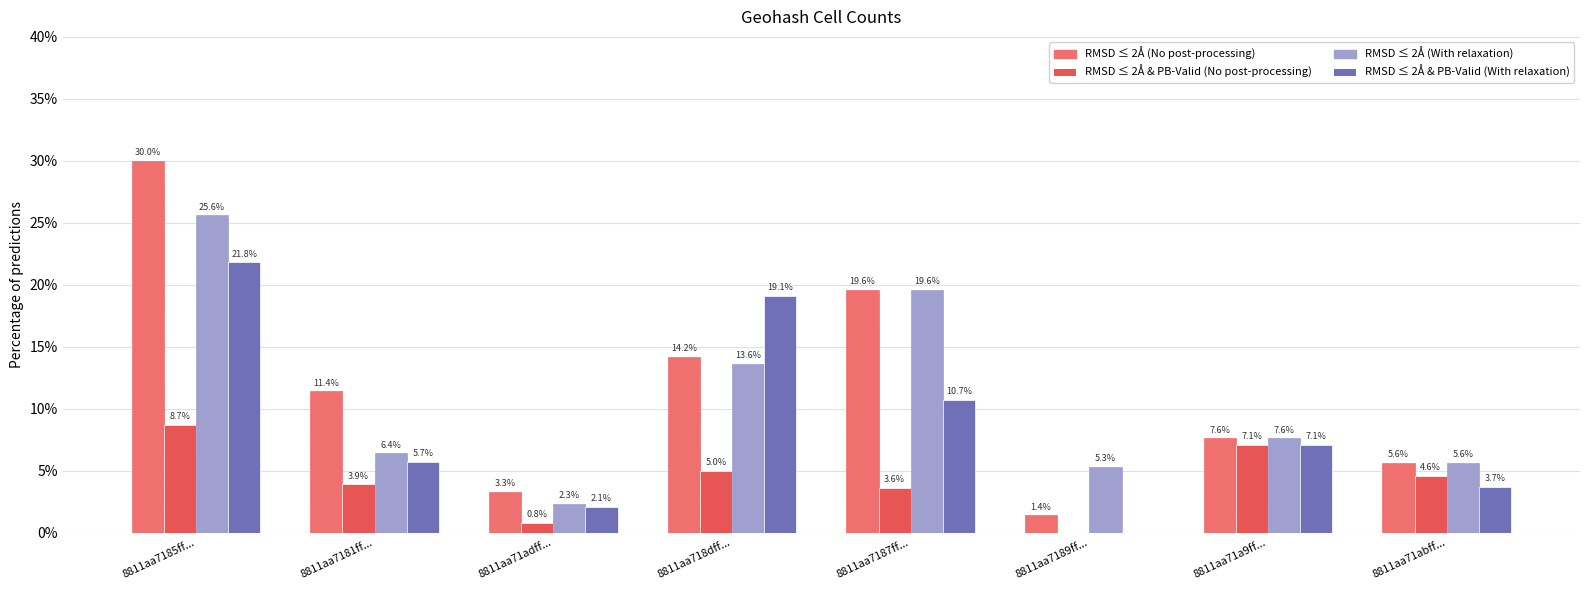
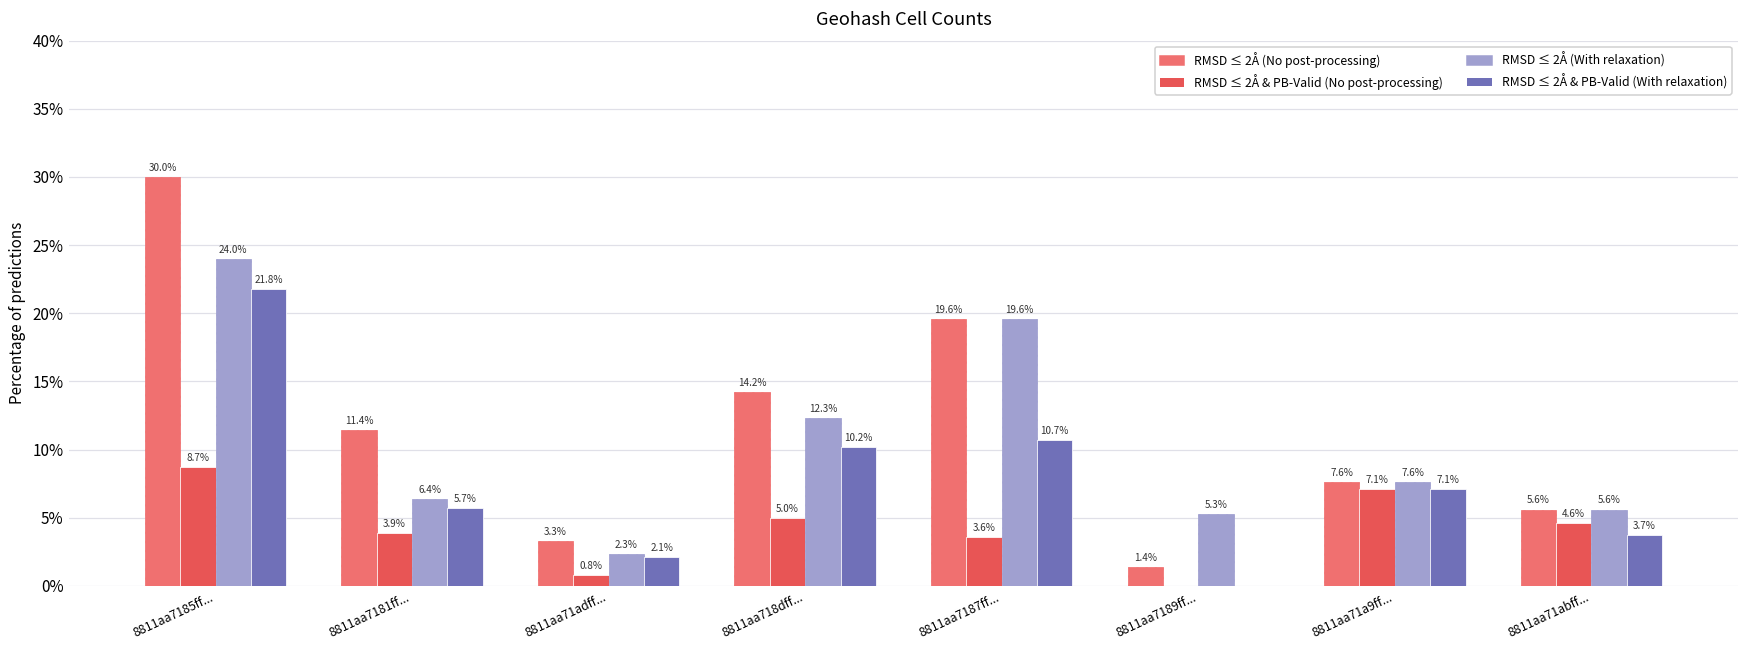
  {
    "RMSD ≤ 2Å (With relaxation)": {
-     "8811aa7185ff...": "25.6%",
+     "8811aa7185ff...": "24.0%",
      "8811aa7181ff...": "6.4%",
      "8811aa71adff...": "2.3%",
-     "8811aa718dff...": "13.6%",
+     "8811aa718dff...": "12.3%",
      "8811aa7187ff...": "19.6%",
      "8811aa7189ff...": "5.3%",
      "8811aa71a9ff...": "7.6%",
      "8811aa71abff...": "5.6%"
    },
    "RMSD ≤ 2Å & PB-Valid (With relaxation)": {
      "8811aa7185ff...": "21.8%",
      "8811aa7181ff...": "5.7%",
      "8811aa71adff...": "2.1%",
-     "8811aa718dff...": "19.1%",
+     "8811aa718dff...": "10.2%",
      "8811aa7187ff...": "10.7%",
      "8811aa71a9ff...": "7.1%",
      "8811aa71abff...": "3.7%"
    }
  }
